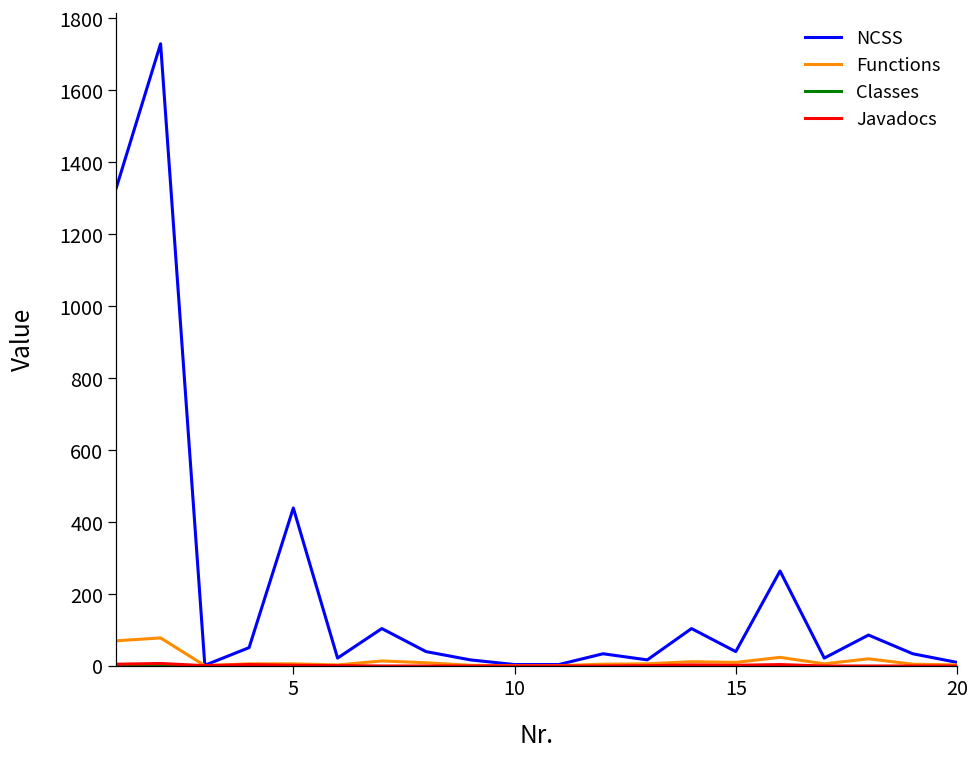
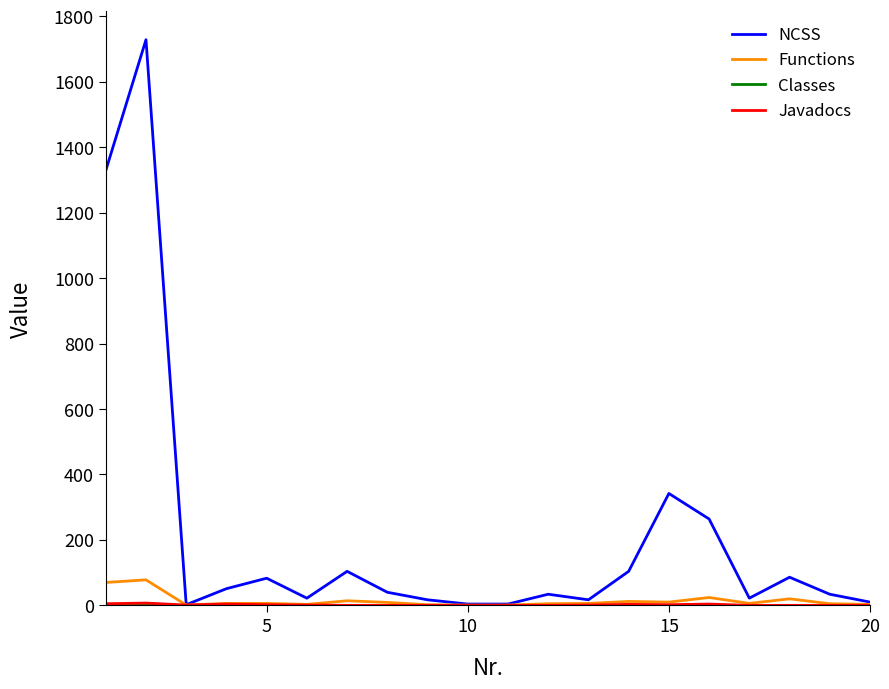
  {
    "NCSS": {
-     "5": 440,
-     "15": 40
+     "5": 80,
+     "15": 340
    },
    "Functions": {
      "15": 10
    }
  }
